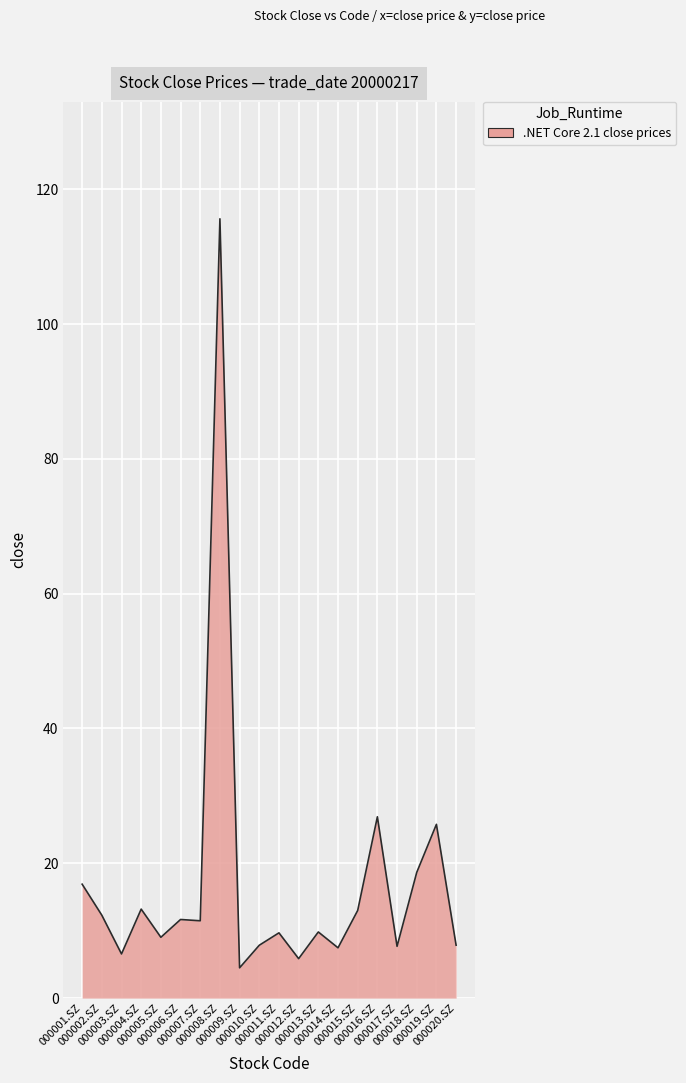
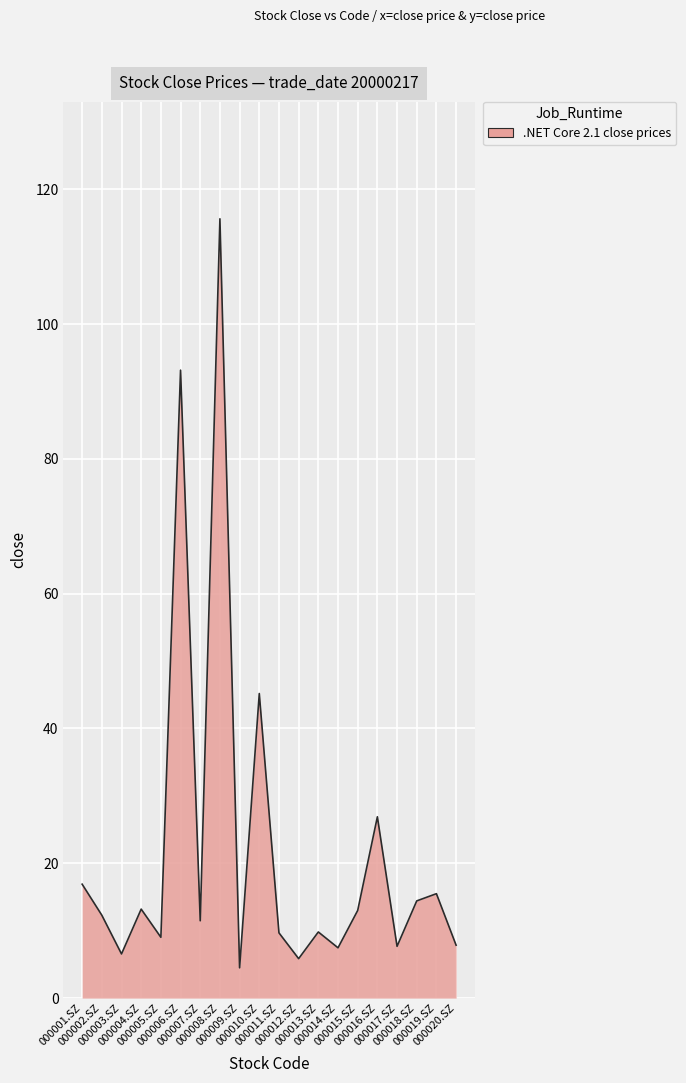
  {
    "000001.SZ": 17,
    "000002.SZ": 12,
    "000003.SZ": 7,
    "000004.SZ": 13,
    "000005.SZ": 9,
-   "000006.SZ": 12,
+   "000006.SZ": 93,
    "000007.SZ": 11,
    "000008.SZ": 116,
    "000009.SZ": 4,
-   "000010.SZ": 8,
+   "000010.SZ": 45,
    "000011.SZ": 10,
    "000012.SZ": 6,
    "000013.SZ": 10,
    "000014.SZ": 7,
    "000015.SZ": 13,
    "000016.SZ": 27,
    "000017.SZ": 8,
-   "000018.SZ": 19,
-   "000019.SZ": 26,
+   "000018.SZ": 14,
+   "000019.SZ": 15,
    "000020.SZ": 8
  }
